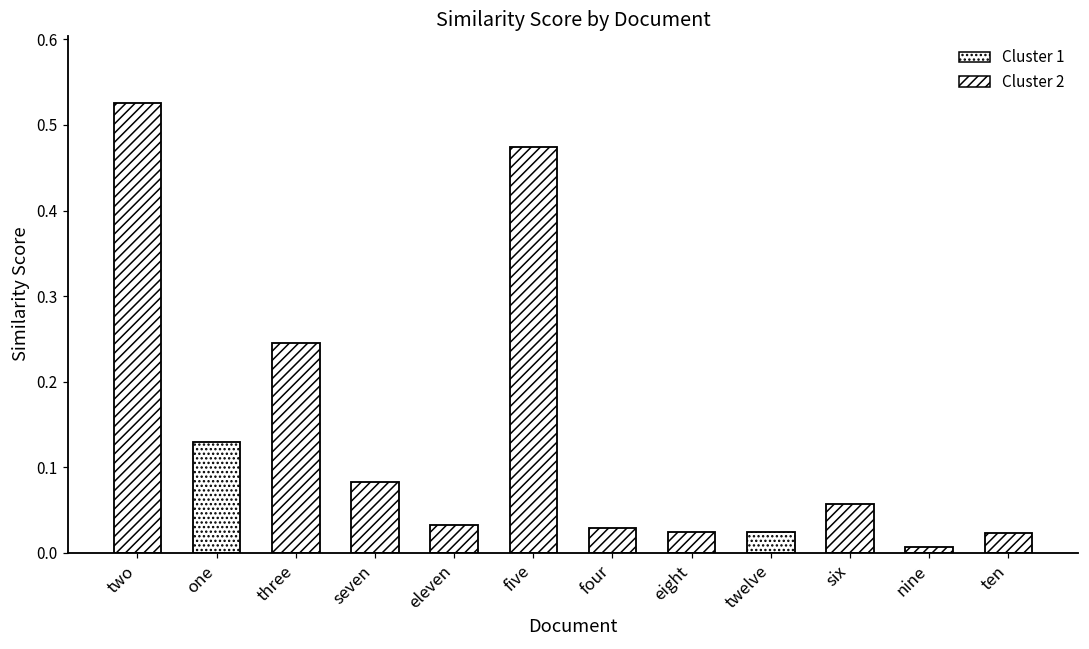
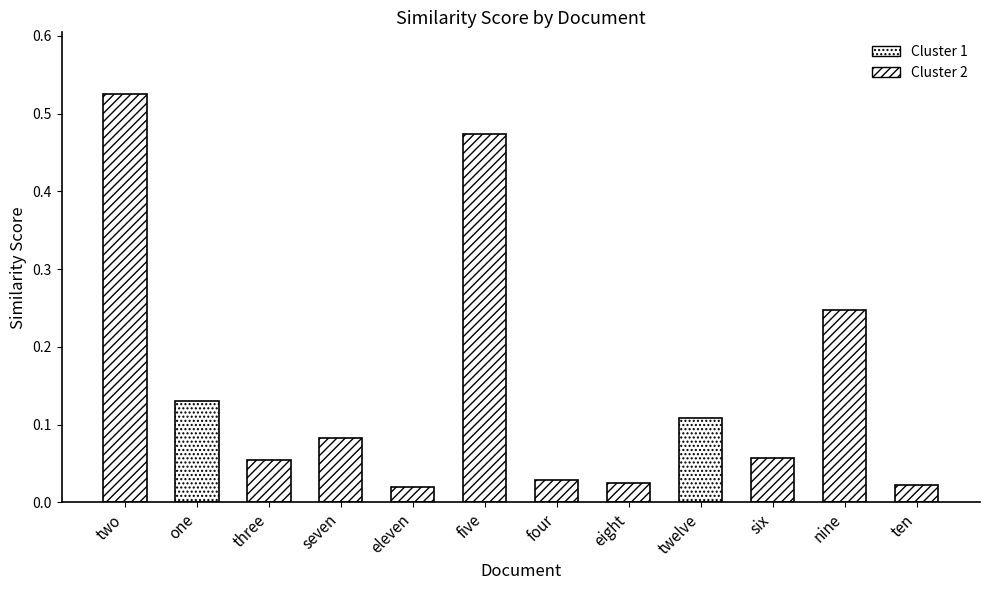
  {
    "two": 0.53,
    "one": 0.13,
-   "three": 0.25,
+   "three": 0.05,
    "seven": 0.08,
-   "eleven": 0.03,
+   "eleven": 0.02,
    "five": 0.47,
    "four": 0.03,
    "eight": 0.02,
-   "twelve": 0.02,
+   "twelve": 0.11,
    "six": 0.06,
-   "nine": 0.01,
+   "nine": 0.25,
    "ten": 0.02
  }
